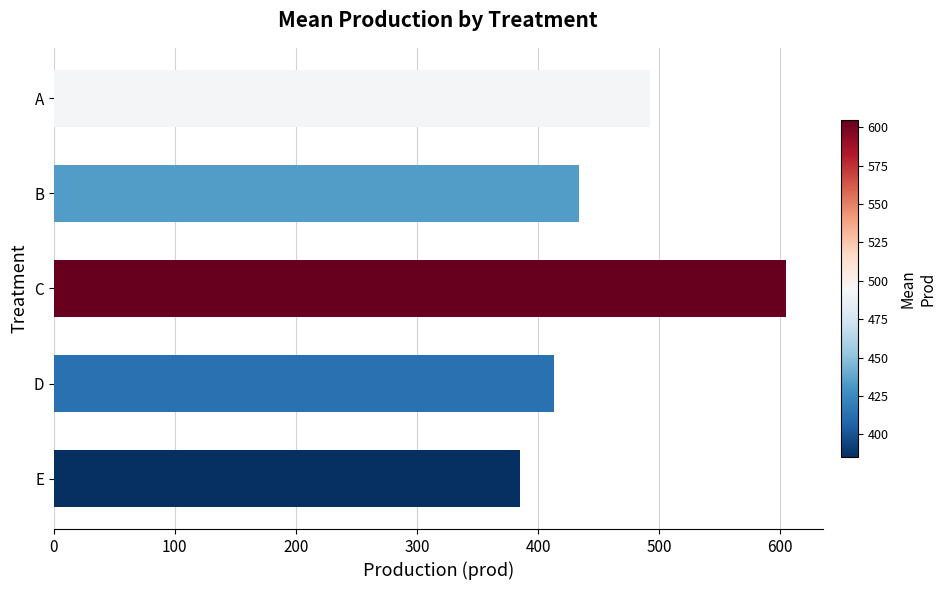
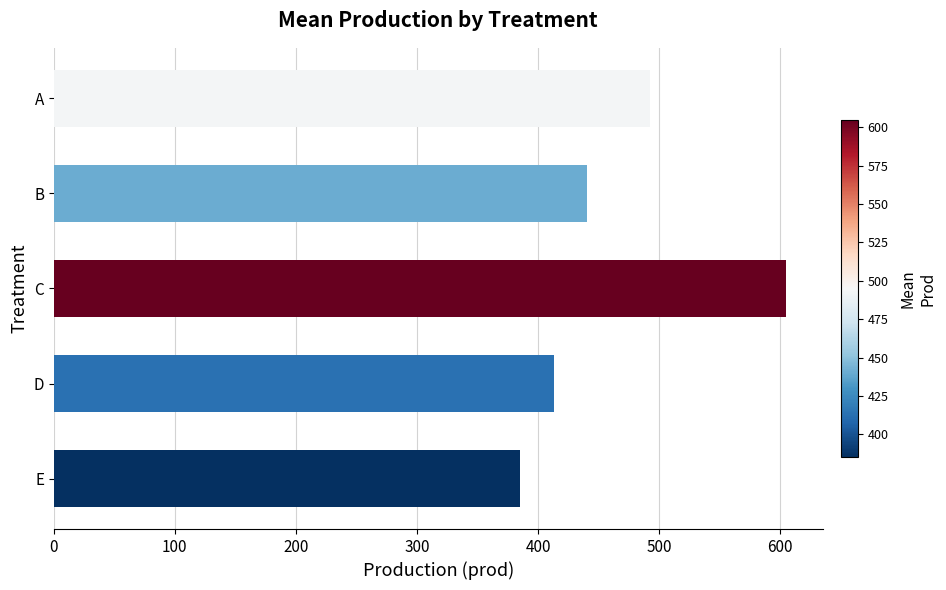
  {
    "A": 493,
-   "B": 434,
+   "B": 441,
    "C": 605,
    "D": 413,
    "E": 385
  }
